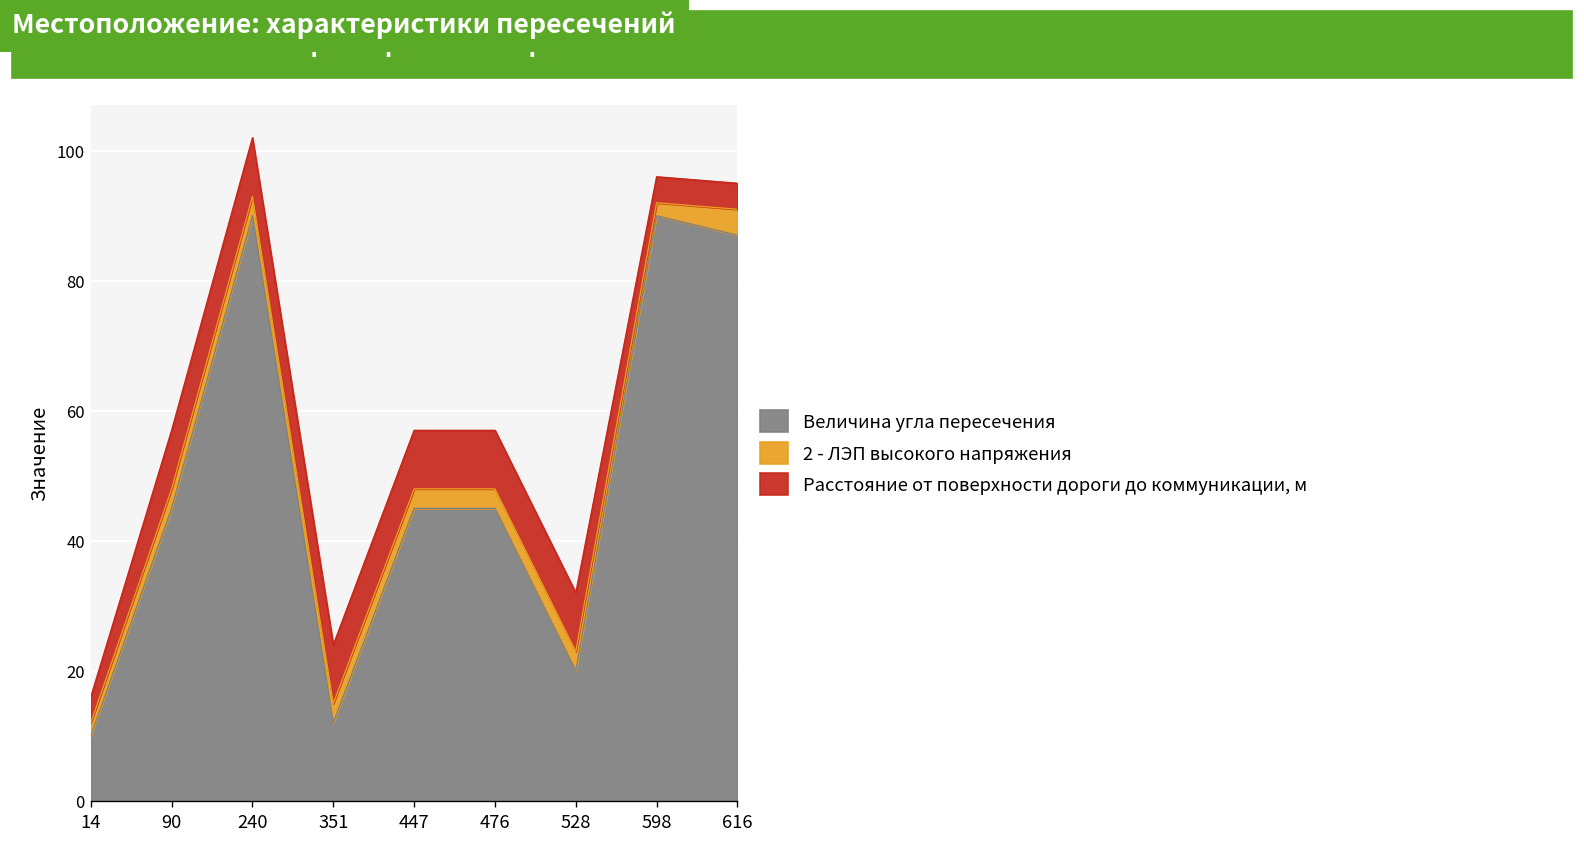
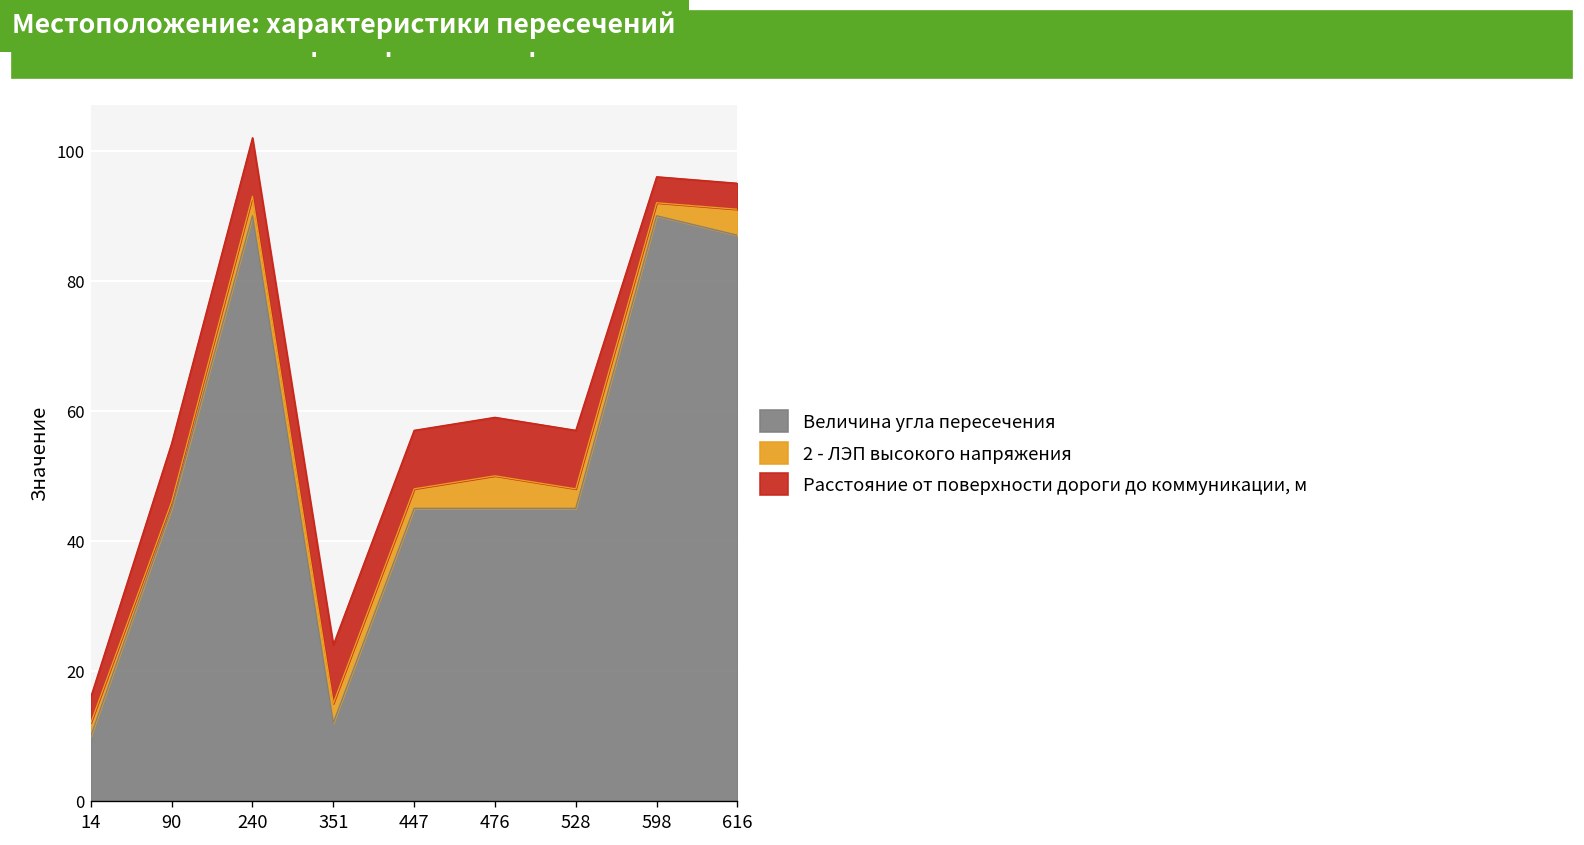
  {
    "Величина угла пересечения": {
      "14": 10,
      "90": 45,
      "240": 90,
      "351": 12,
      "447": 45,
      "476": 45,
-     "528": 20,
+     "528": 45,
      "598": 90,
      "616": 87
    },
    "2 - ЛЭП высокого напряжения": {
      "14": 2,
-     "90": 3,
+     "90": 1,
      "240": 3,
      "351": 3,
      "447": 3,
-     "476": 3,
+     "476": 5,
      "528": 3,
      "598": 2,
      "616": 4
    },
    "Расстояние от поверхности дороги до коммуникации, м": {
      "14": 4,
      "90": 9,
      "240": 9,
      "351": 9,
      "447": 9,
      "476": 9,
      "528": 9,
      "598": 4,
      "616": 4
    }
  }
